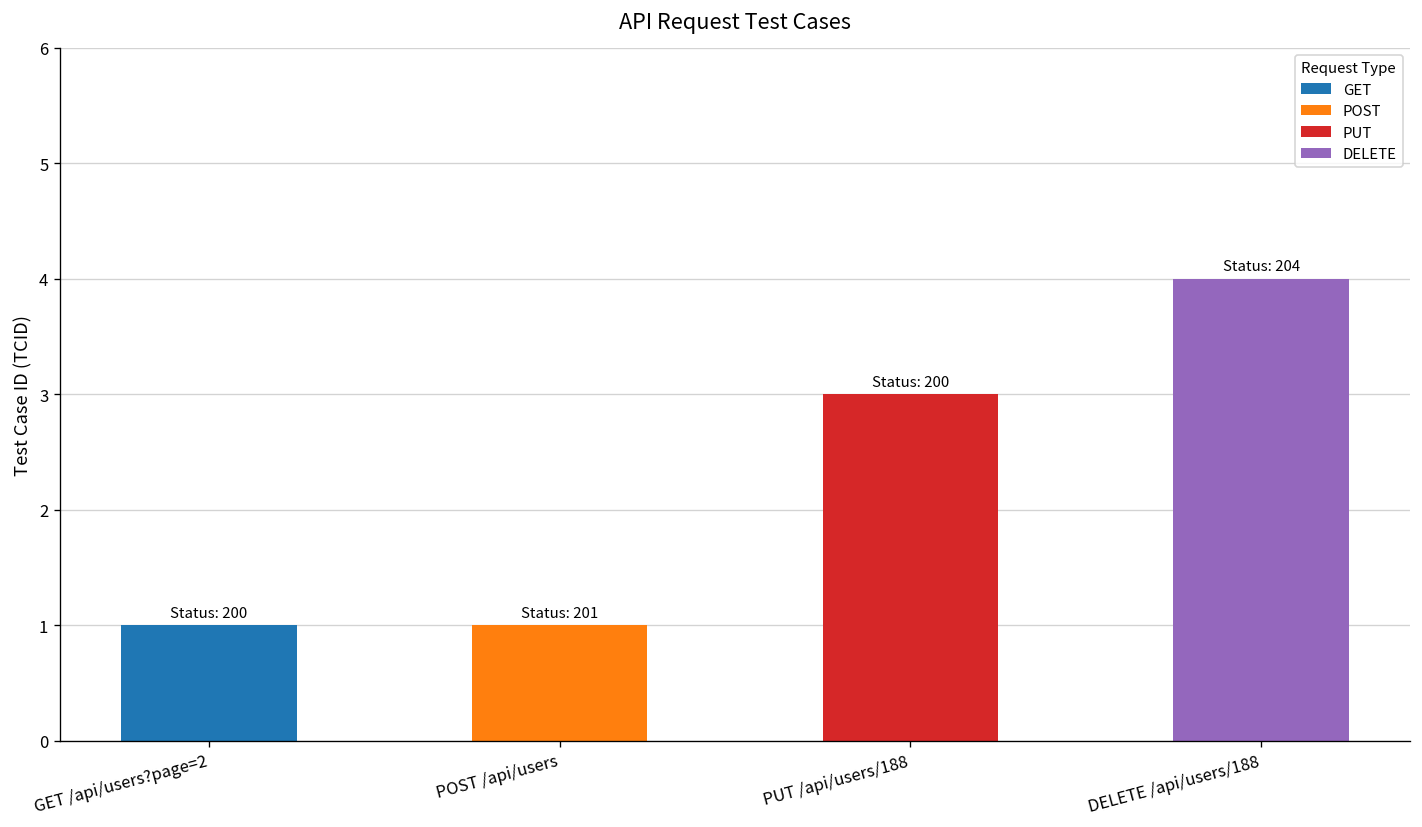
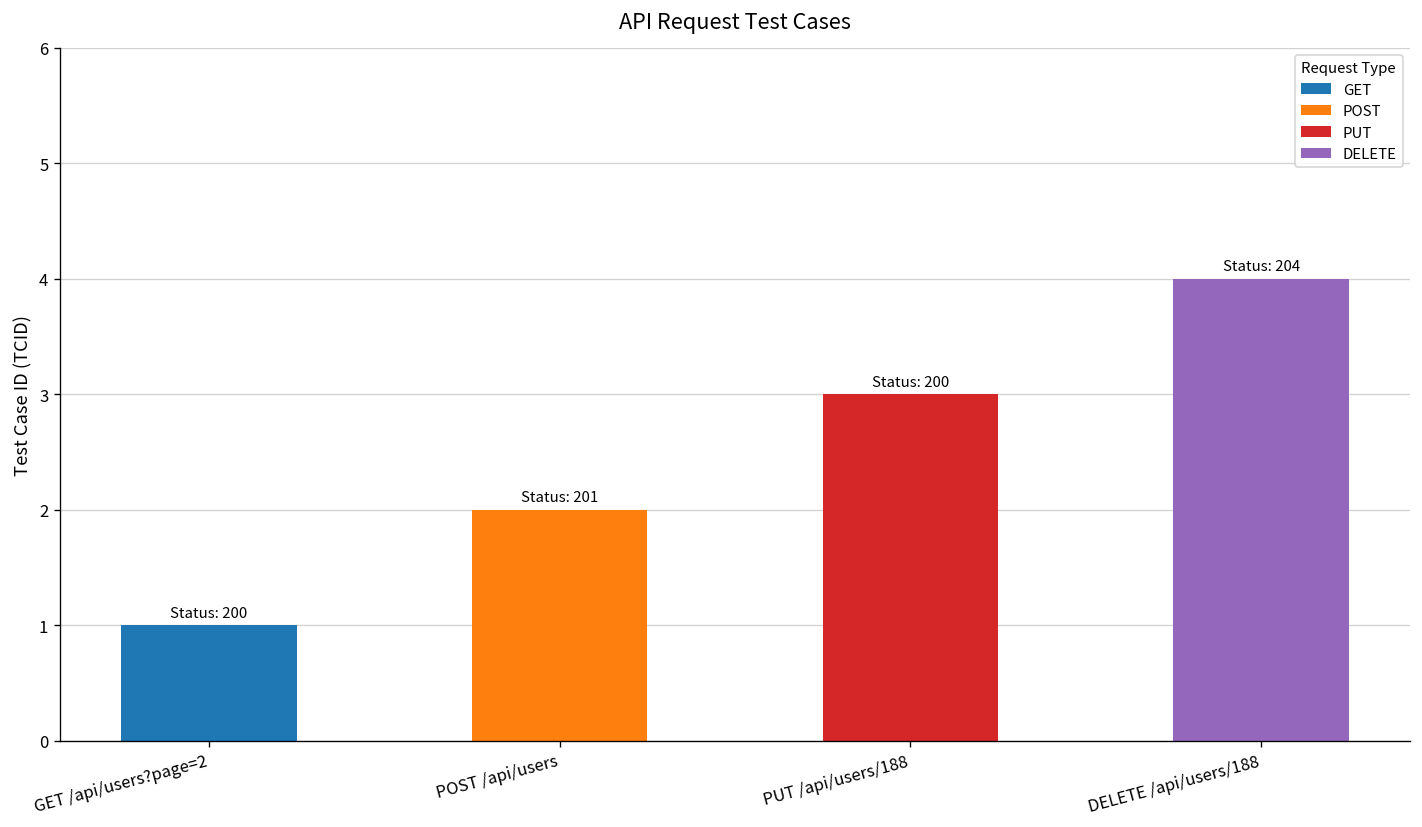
  {
    "POST": {
-     "POST /api/users": 1
+     "POST /api/users": 2
    }
  }
